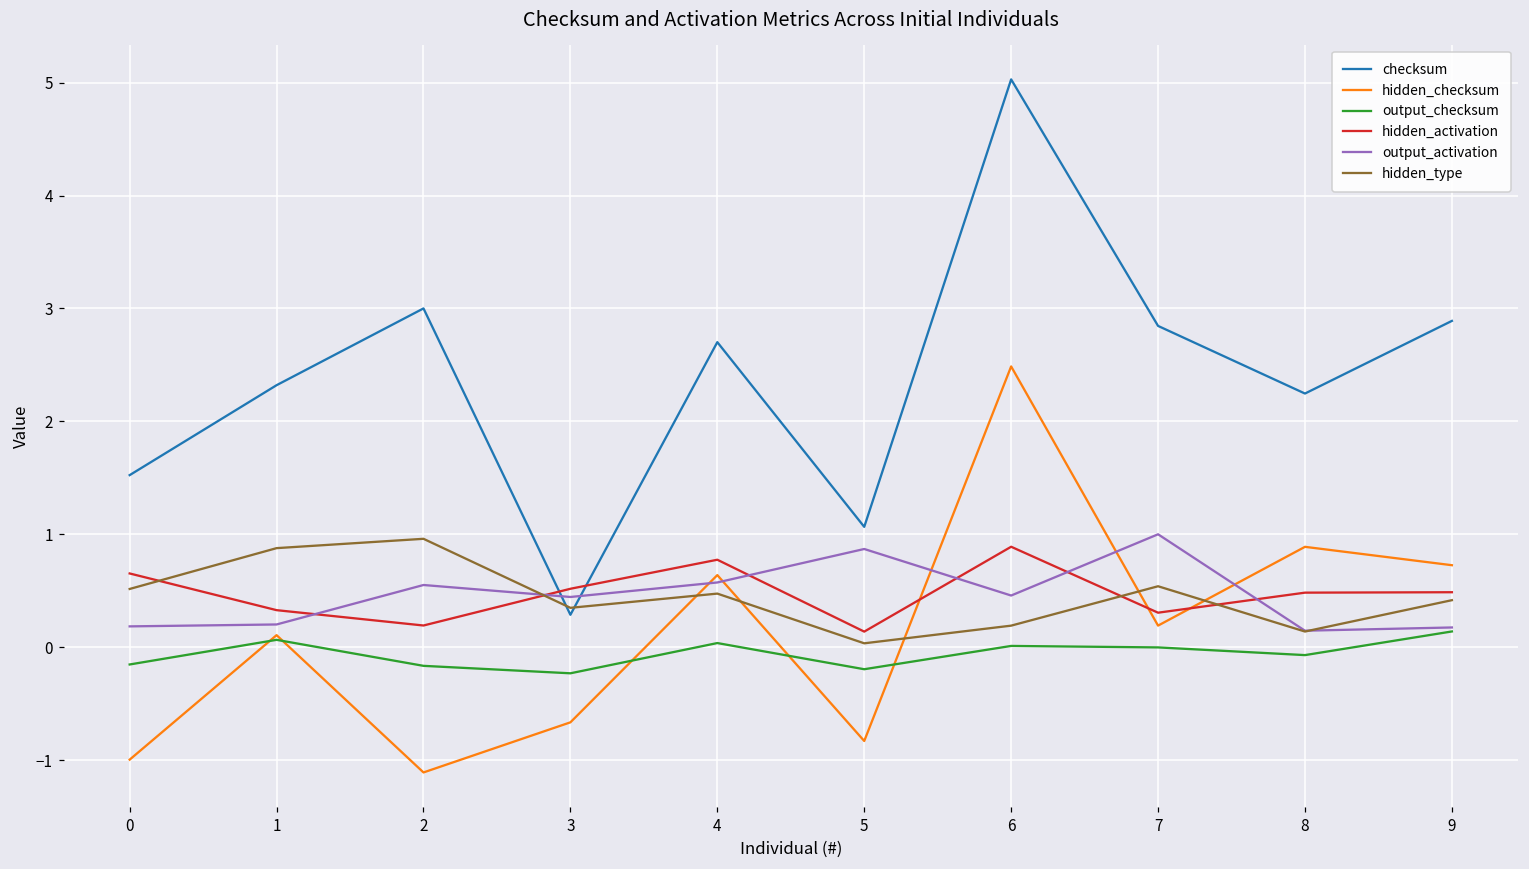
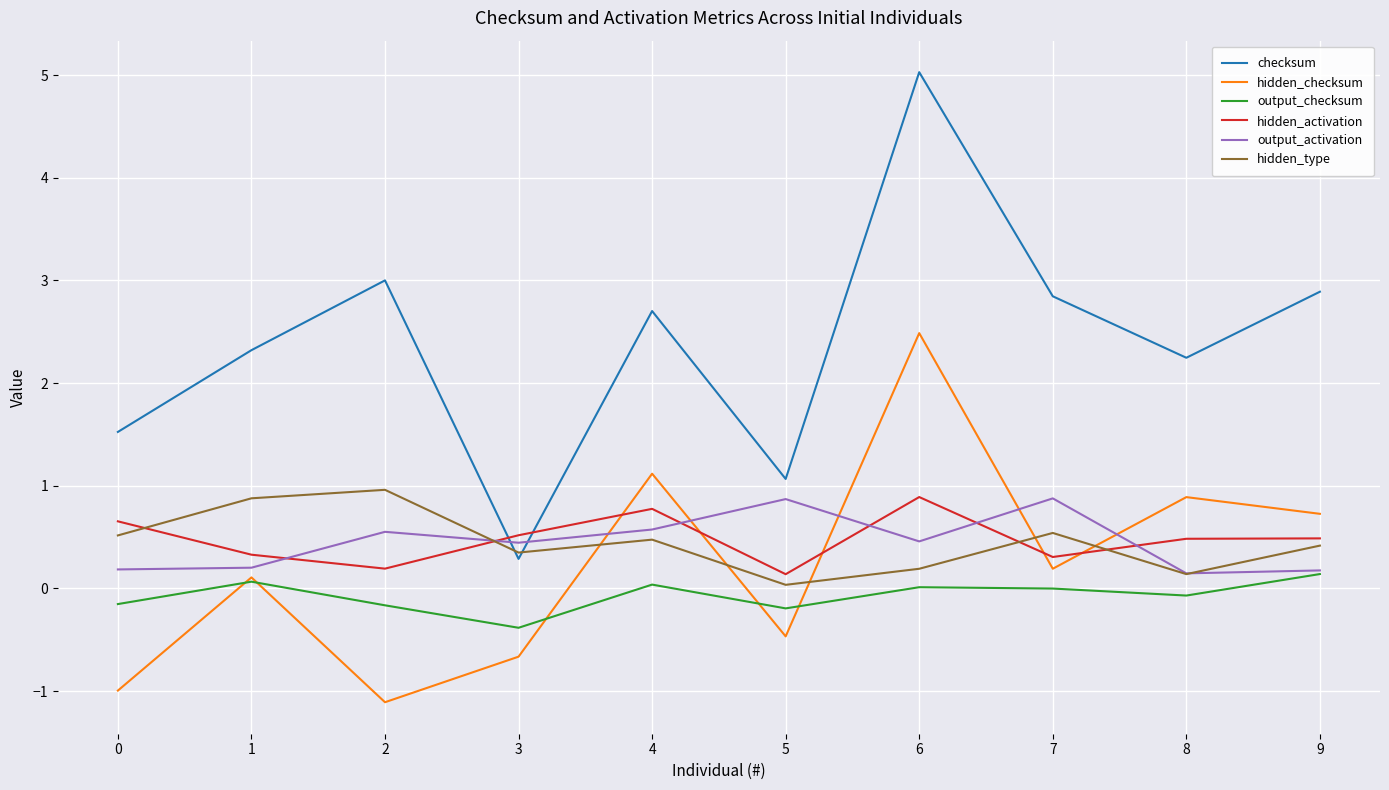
  {
    "checksum": {
      "0": 1.52,
      "1": 2.32,
      "2": 3.00,
      "3": 0.29,
      "4": 2.70,
      "5": 1.07,
      "6": 5.03,
      "7": 2.85,
      "8": 2.25,
      "9": 2.89
    },
    "hidden_checksum": {
      "0": -0.99,
      "1": 0.11,
      "2": -1.11,
      "3": -0.66,
-     "4": 0.64,
-     "5": -0.83,
+     "4": 1.12,
+     "5": -0.47,
      "6": 2.49,
      "7": 0.19,
      "8": 0.89,
      "9": 0.73
    },
    "output_checksum": {
      "0": -0.15,
      "1": 0.07,
      "2": -0.16,
-     "3": -0.23,
+     "3": -0.38,
      "4": 0.04,
      "5": -0.19,
      "6": 0.01,
      "7": 0.00,
      "8": -0.07,
      "9": 0.14
    },
    "hidden_activation": {
      "0": 0.65,
      "1": 0.33,
      "2": 0.19,
      "3": 0.52,
      "4": 0.78,
      "5": 0.14,
      "6": 0.89,
      "7": 0.31,
      "8": 0.48,
      "9": 0.49
    },
    "output_activation": {
      "0": 0.19,
      "1": 0.20,
      "2": 0.55,
      "3": 0.45,
      "4": 0.57,
      "5": 0.87,
      "6": 0.46,
-     "7": 1.00,
+     "7": 0.88,
      "9": 0.18
    },
    "hidden_type": {
      "0": 0.52,
      "1": 0.88,
      "2": 0.96,
      "3": 0.35,
      "4": 0.48,
      "5": 0.04,
      "6": 0.19,
      "7": 0.54,
      "9": 0.42
    }
  }
